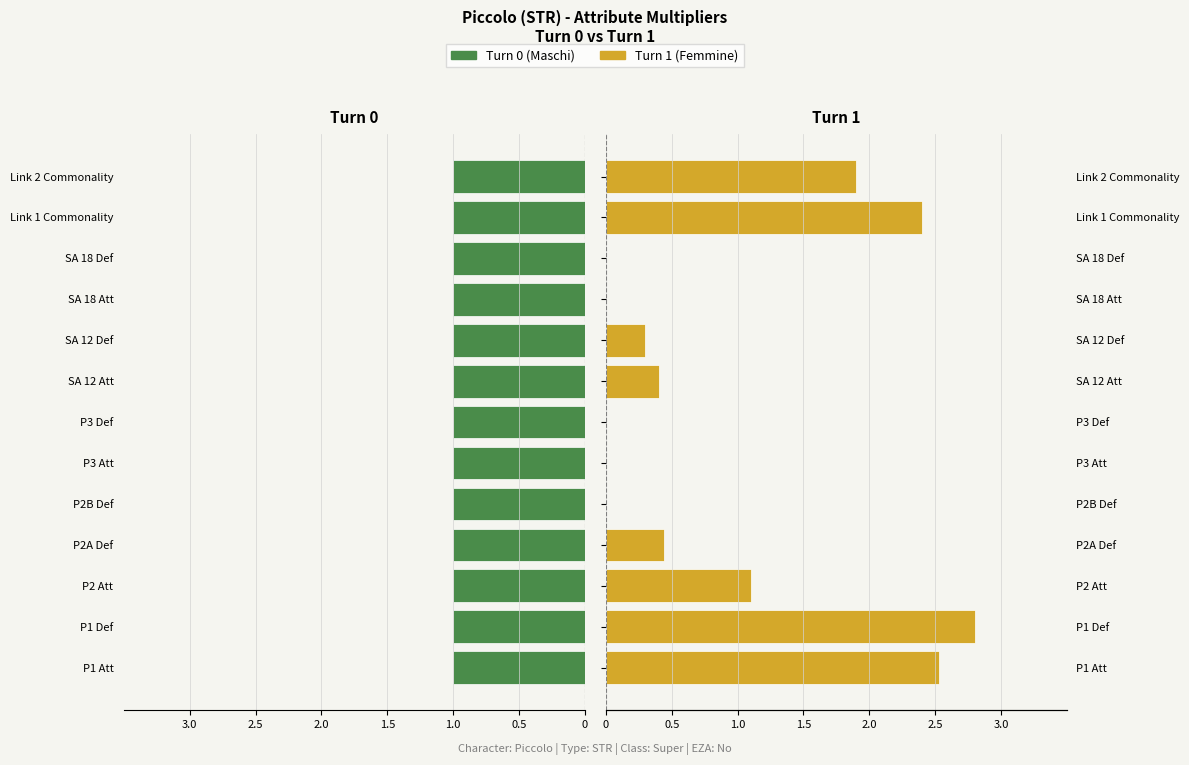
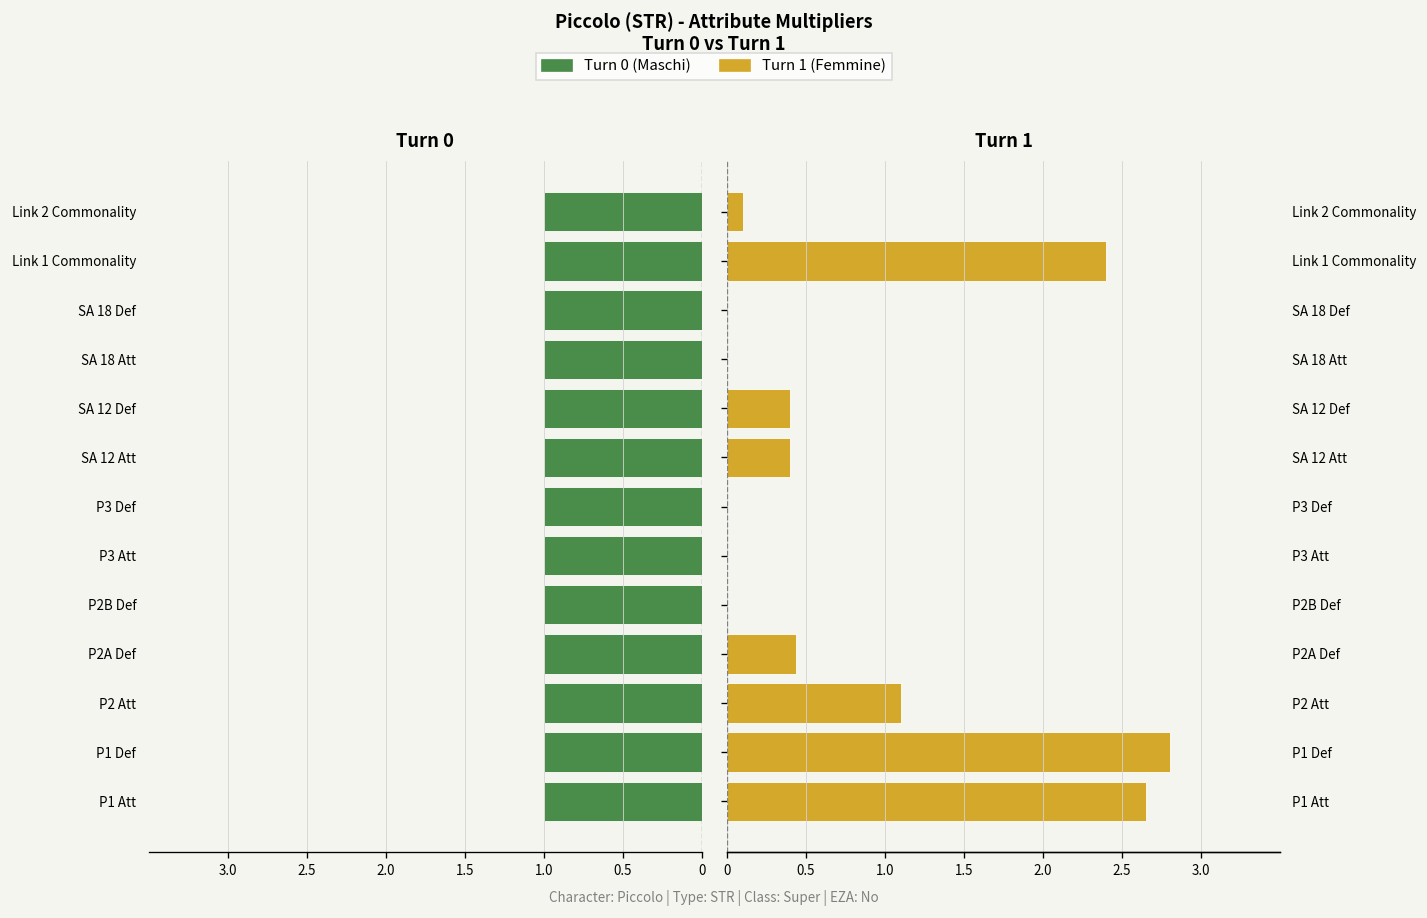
  {
    "Turn 1": {
-     "Link 2 Commonality": 1.9,
+     "Link 2 Commonality": 0.1,
      "Link 1 Commonality": 2.40,
      "SA 18 Def": 0.00,
      "SA 18 Att": 0.00,
-     "SA 12 Def": 0.3,
+     "SA 12 Def": 0.4,
      "SA 12 Att": 0.40,
      "P3 Def": 0.00,
      "P3 Att": 0.00,
      "P2B Def": 0.00,
      "P2A Def": 0.44,
      "P2 Att": 1.10,
      "P1 Def": 2.80,
-     "P1 Att": 2.53
+     "P1 Att": 2.65
    }
  }
